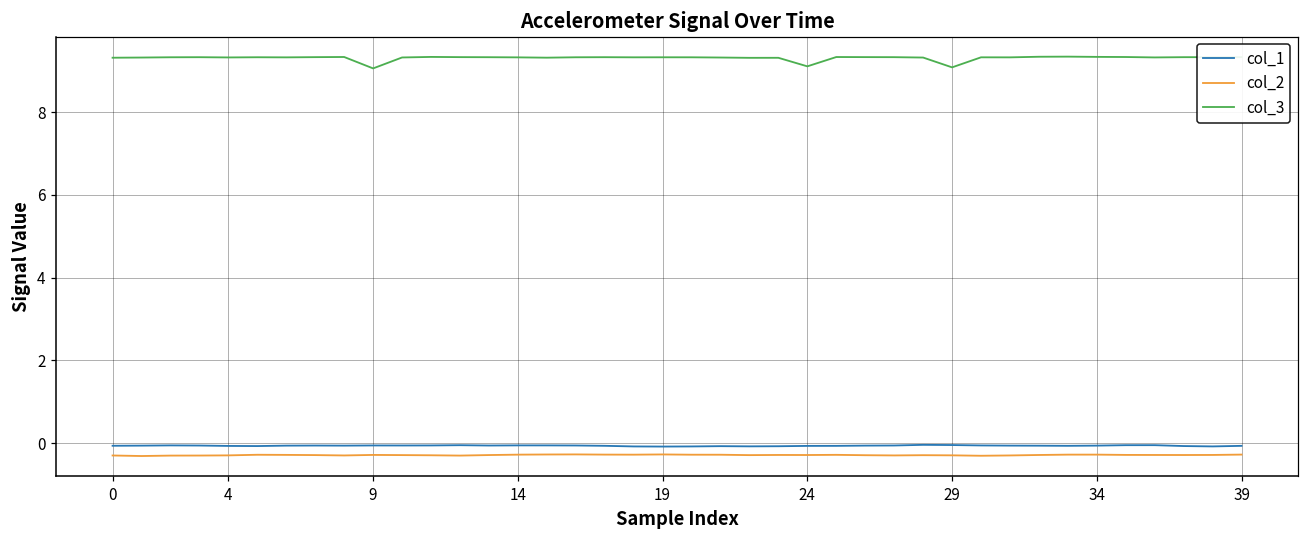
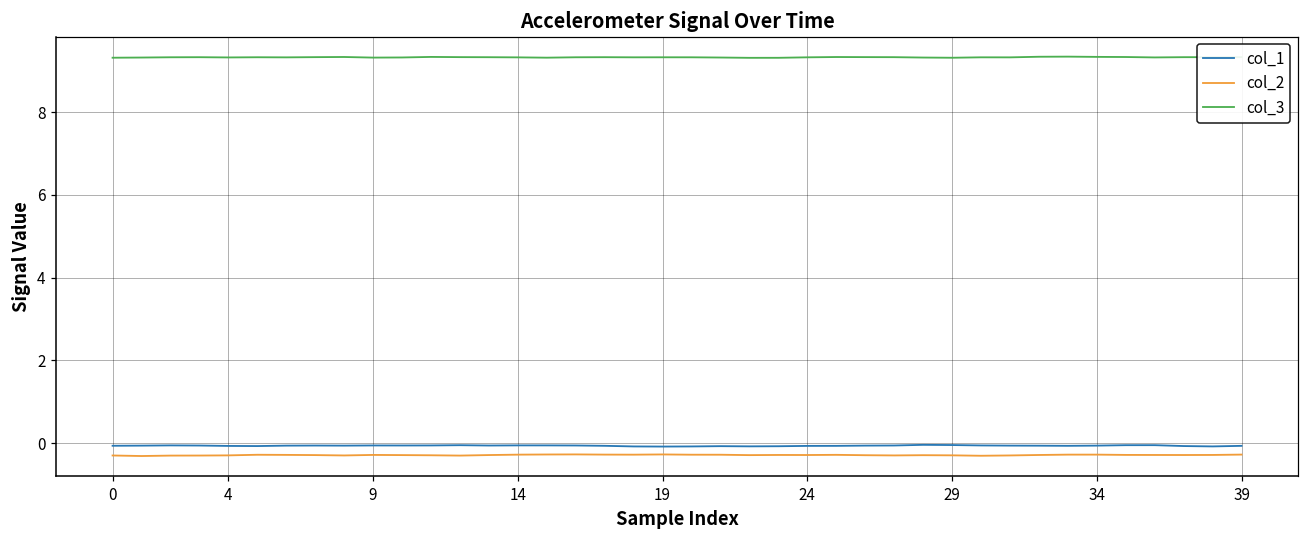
  {
    "col_1": {
      "0": -0.1,
      "4": -0.1,
      "9": -0.1,
      "14": -0.1,
      "19": -0.1,
      "24": -0.1,
      "29": 0.0,
      "34": -0.1,
      "39": -0.1
    },
    "col_2": {
      "0": -0.3,
      "4": -0.3,
      "9": -0.3,
      "14": -0.3,
      "19": -0.3,
      "24": -0.3,
      "29": -0.3,
      "34": -0.3,
      "39": -0.3
    },
    "col_3": {
      "0": 9.3,
      "4": 9.3,
-     "9": 9.1,
+     "9": 9.3,
      "14": 9.3,
      "19": 9.3,
-     "24": 9.1,
-     "29": 9.1,
+     "24": 9.3,
+     "29": 9.3,
      "34": 9.3
    }
  }
